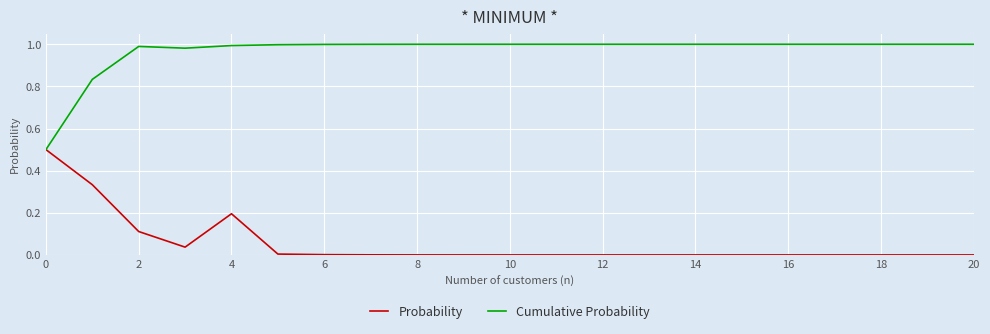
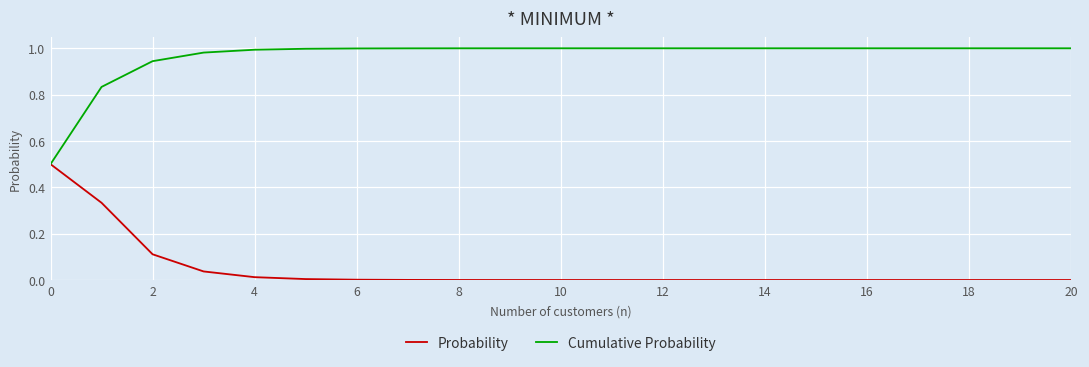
  {
    "Probability": {
      "2": 0.11,
-     "4": 0.20,
+     "4": 0.01,
      "6": 0.00,
      "8": 0.00,
      "10": 0.00,
      "12": 0.00,
      "14": 0.00,
      "16": 0.00,
      "18": 0.00,
      "20": 0.00
    },
    "Cumulative Probability": {
-     "2": 0.99,
+     "2": 0.94,
      "4": 0.99,
      "6": 1.00,
      "8": 1.00,
      "10": 1.00,
      "12": 1.00,
      "14": 1.00,
      "16": 1.00,
      "18": 1.00,
      "20": 1.00
    }
  }
